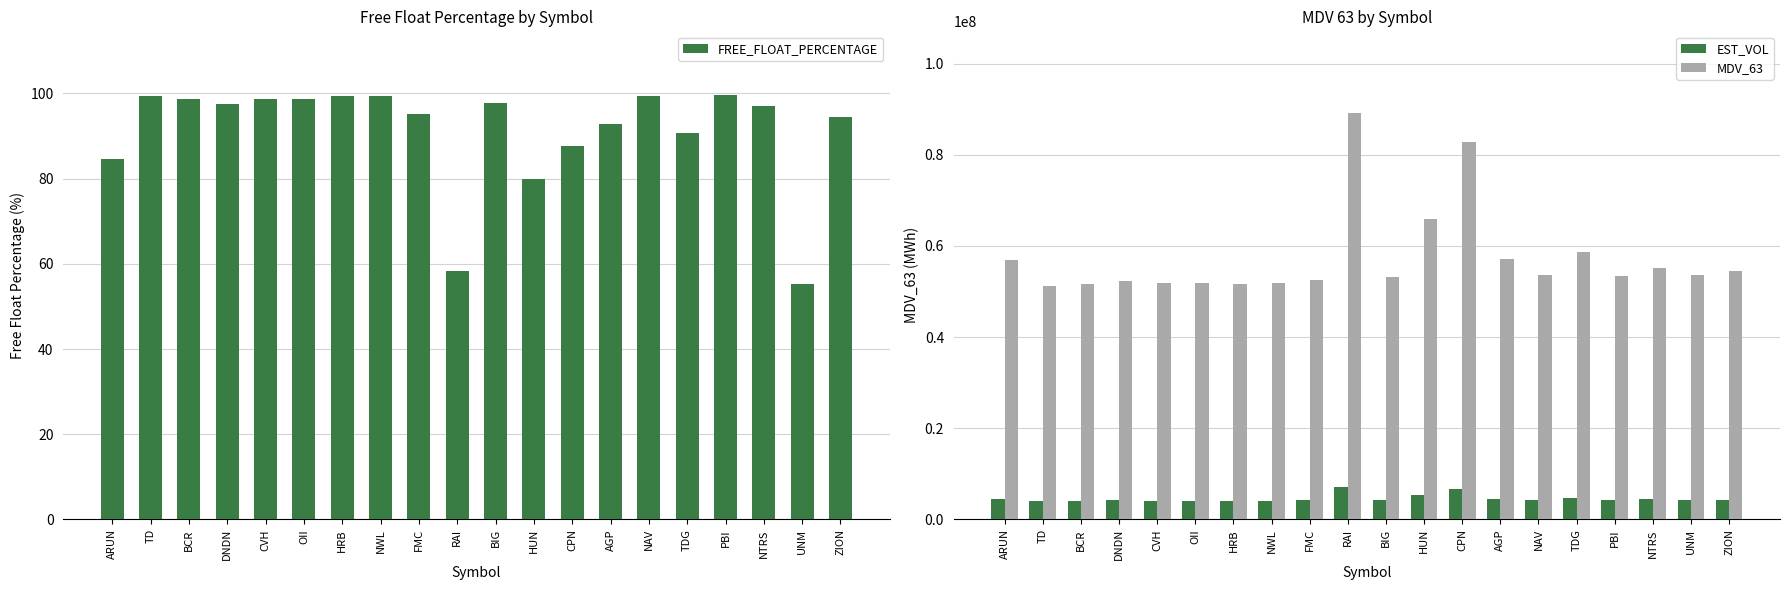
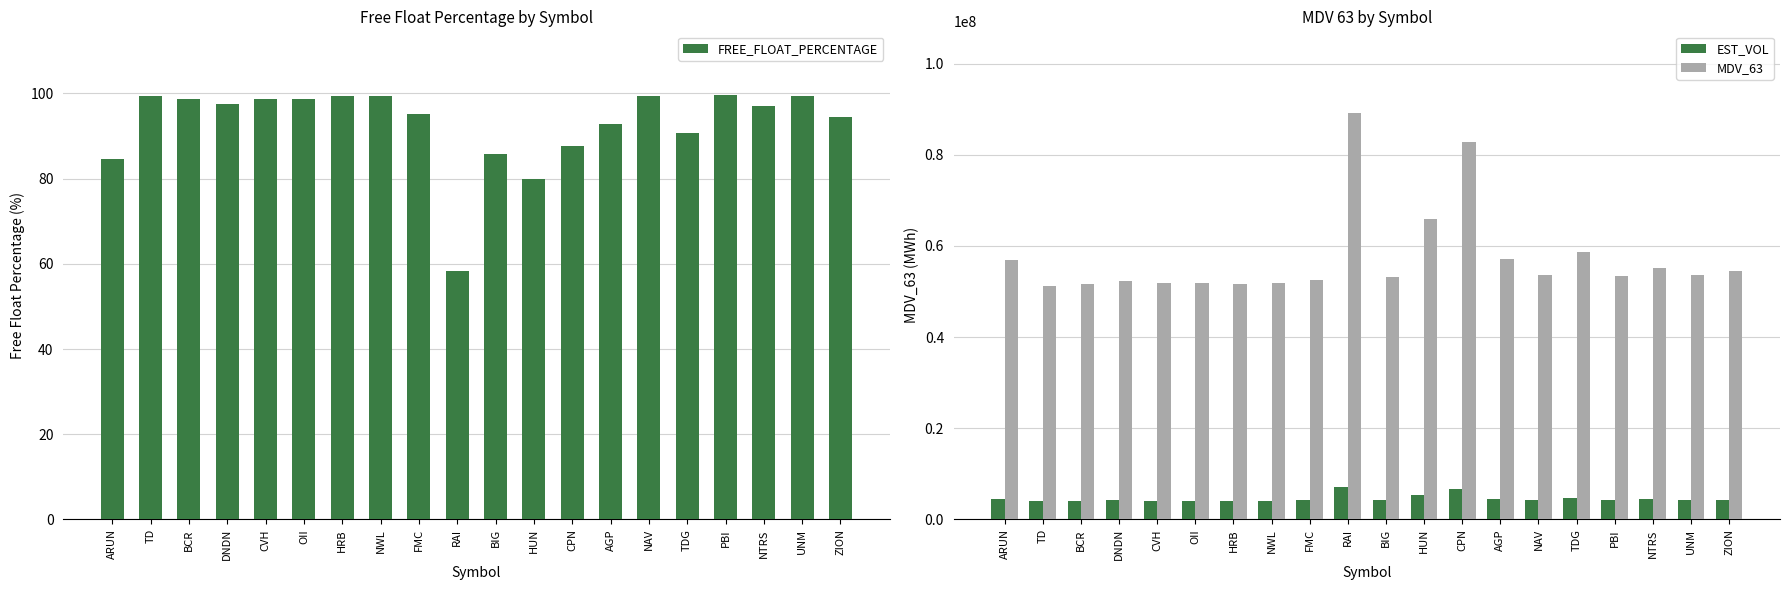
  {
    "Free Float Percentage by Symbol": {
      "ARUN": 85,
      "TD": 99,
      "BCR": 99,
      "DNDN": 97,
      "CVH": 99,
      "OII": 99,
      "HRB": 99,
      "NWL": 99,
      "FMC": 95,
      "RAI": 58,
-     "BIG": 98,
+     "BIG": 86,
      "HUN": 80,
      "CPN": 88,
      "AGP": 93,
      "NAV": 99,
      "TDG": 91,
      "PBI": 100,
      "NTRS": 97,
-     "UNM": 55,
+     "UNM": 99,
      "ZION": 94
    },
    "MDV 63 by Symbol": {
      "EST_VOL": {
        "ARUN": 5000000,
        "TD": 4000000,
        "BCR": 4000000,
        "DNDN": 4000000,
        "CVH": 4000000,
        "OII": 4000000,
        "HRB": 4000000,
        "NWL": 4000000,
        "FMC": 4000000,
        "RAI": 7000000,
        "BIG": 4000000,
        "HUN": 5000000,
        "CPN": 7000000,
        "AGP": 5000000,
        "NAV": 4000000,
        "TDG": 5000000,
        "PBI": 4000000,
        "NTRS": 4000000,
        "UNM": 4000000,
        "ZION": 4000000
      },
      "MDV_63": {
        "ARUN": 57000000,
        "TD": 51000000,
        "BCR": 52000000,
        "DNDN": 52000000,
        "CVH": 52000000,
        "OII": 52000000,
        "HRB": 52000000,
        "NWL": 52000000,
        "FMC": 53000000,
        "RAI": 89000000,
        "BIG": 53000000,
        "HUN": 66000000,
        "CPN": 83000000,
        "AGP": 57000000,
        "NAV": 54000000,
        "TDG": 59000000,
        "PBI": 53000000,
        "NTRS": 55000000,
        "UNM": 54000000,
        "ZION": 55000000
      }
    }
  }
